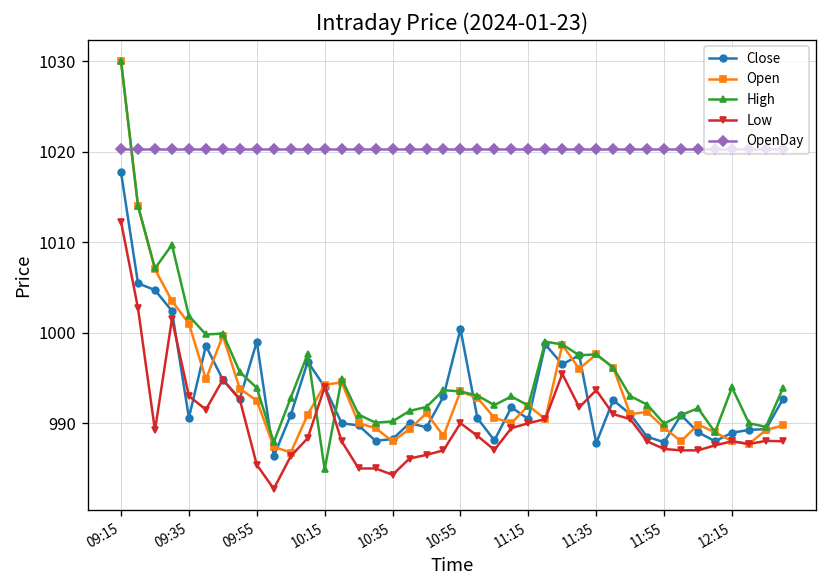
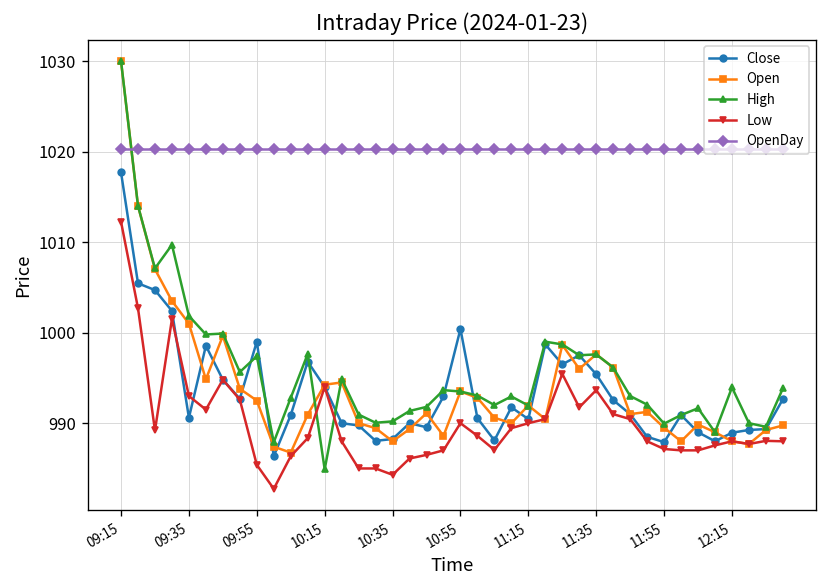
  {
    "Close": {
      "09:15": 1018,
      "09:35": 991,
      "09:55": 999,
      "10:55": 1000,
      "11:15": 990,
-     "11:35": 988,
+     "11:35": 995,
      "11:55": 988,
      "12:15": 989
    },
    "Open": {
      "09:35": 1001,
      "09:55": 993,
      "11:55": 990
    },
    "High": {
      "09:35": 1002,
-     "09:55": 994,
+     "09:55": 997,
      "10:15": 985,
      "10:35": 990,
      "11:55": 990,
      "12:15": 994
    },
    "Low": {
      "09:15": 1012,
      "09:35": 993,
      "09:55": 985,
      "10:35": 984,
      "10:55": 990,
      "11:15": 990,
      "11:35": 994,
      "11:55": 987
    },
    "OpenDay": {
      "09:15": 1020,
      "09:35": 1020,
      "09:55": 1020,
      "10:15": 1020,
      "10:35": 1020,
      "10:55": 1020,
      "11:15": 1020,
      "11:35": 1020,
      "11:55": 1020,
      "12:15": 1020
    }
  }
